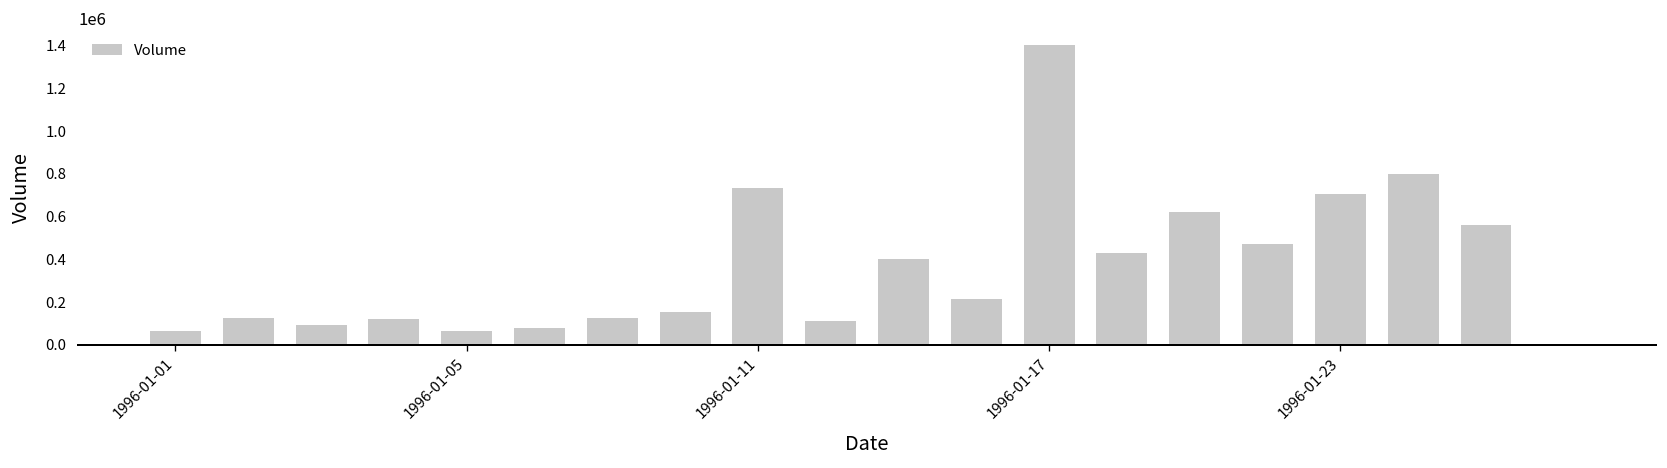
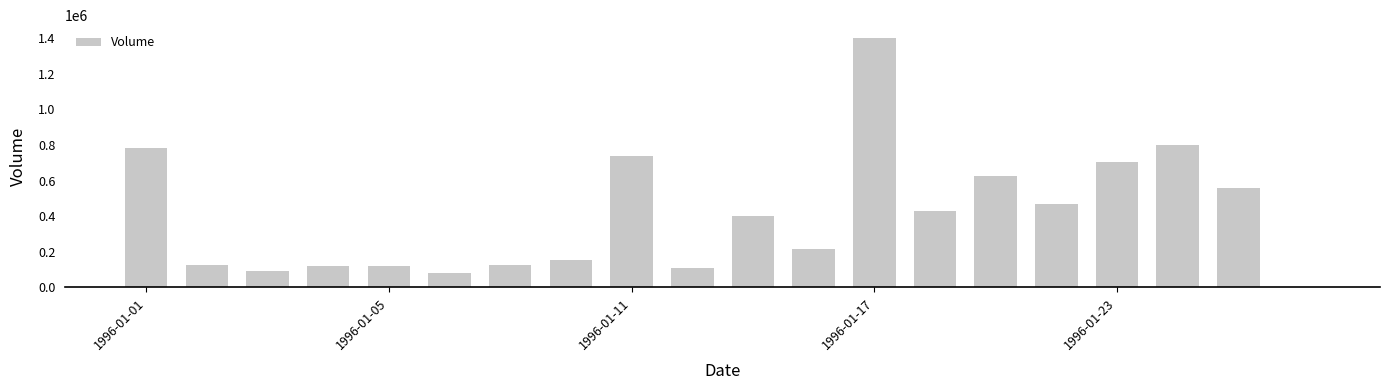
  {
-   "1996-01-01": 70000,
-   "1996-01-05": 60000,
+   "1996-01-01": 780000,
+   "1996-01-05": 120000,
    "1996-01-11": 740000,
    "1996-01-17": 1400000,
    "1996-01-23": 710000
  }
